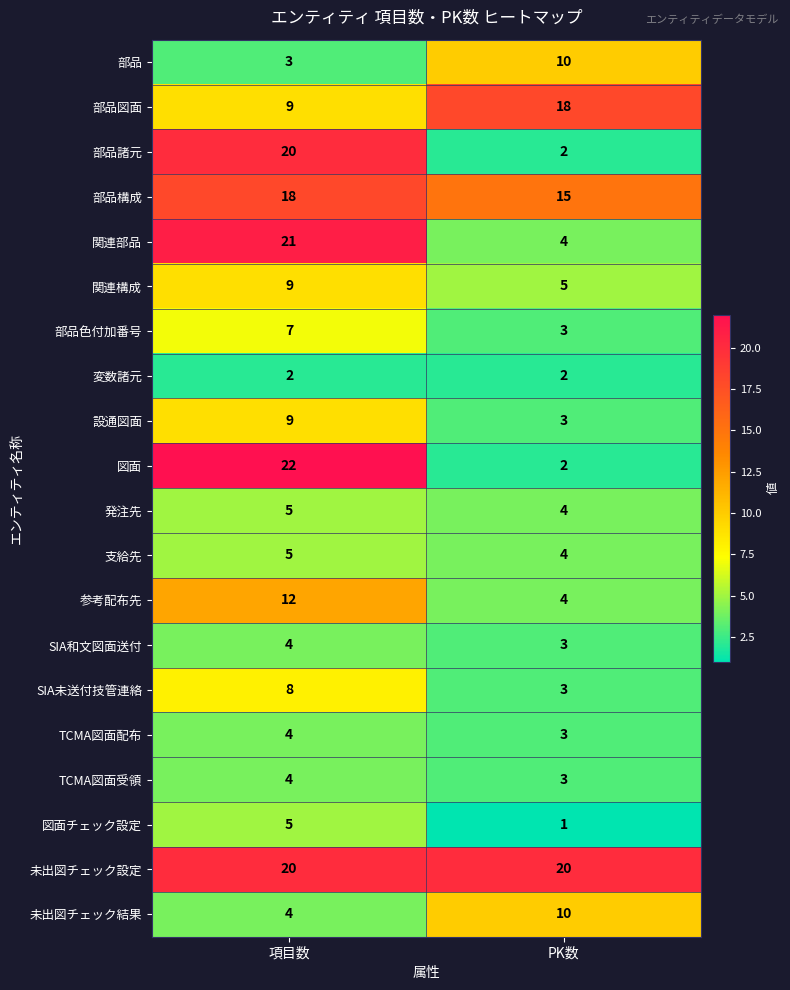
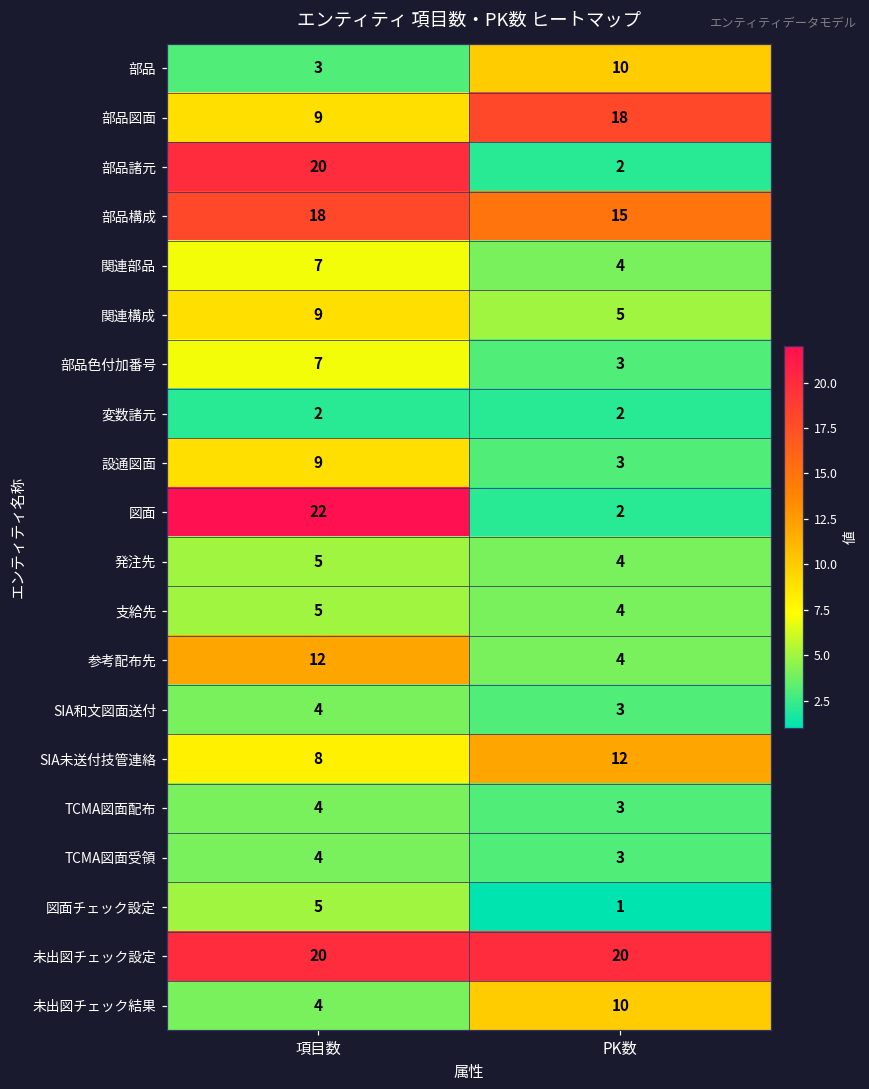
  {
    "部品": {
      "項目数": 3,
      "PK数": 10
    },
    "部品図面": {
      "項目数": 9,
      "PK数": 18
    },
    "部品諸元": {
      "項目数": 20,
      "PK数": 2
    },
    "部品構成": {
      "項目数": 18,
      "PK数": 15
    },
    "関連部品": {
-     "項目数": 21,
+     "項目数": 7,
      "PK数": 4
    },
    "関連構成": {
      "項目数": 9,
      "PK数": 5
    },
    "部品色付加番号": {
      "項目数": 7,
      "PK数": 3
    },
    "変数諸元": {
      "項目数": 2,
      "PK数": 2
    },
    "設通図面": {
      "項目数": 9,
      "PK数": 3
    },
    "図面": {
      "項目数": 22,
      "PK数": 2
    },
    "発注先": {
      "項目数": 5,
      "PK数": 4
    },
    "支給先": {
      "項目数": 5,
      "PK数": 4
    },
    "参考配布先": {
      "項目数": 12,
      "PK数": 4
    },
    "SIA和文図面送付": {
      "項目数": 4,
      "PK数": 3
    },
    "SIA未送付技管連絡": {
      "項目数": 8,
-     "PK数": 3
+     "PK数": 12
    },
    "TCMA図面配布": {
      "項目数": 4,
      "PK数": 3
    },
    "TCMA図面受領": {
      "項目数": 4,
      "PK数": 3
    },
    "図面チェック設定": {
      "項目数": 5,
      "PK数": 1
    },
    "未出図チェック設定": {
      "項目数": 20,
      "PK数": 20
    },
    "未出図チェック結果": {
      "項目数": 4,
      "PK数": 10
    }
  }
